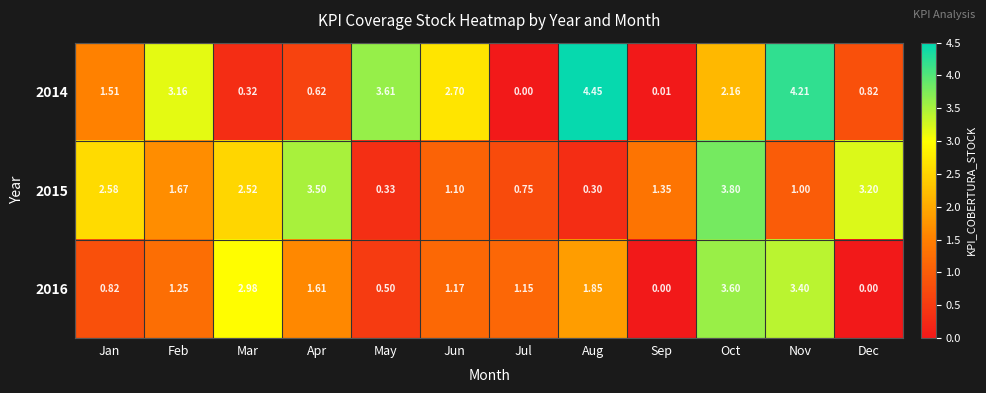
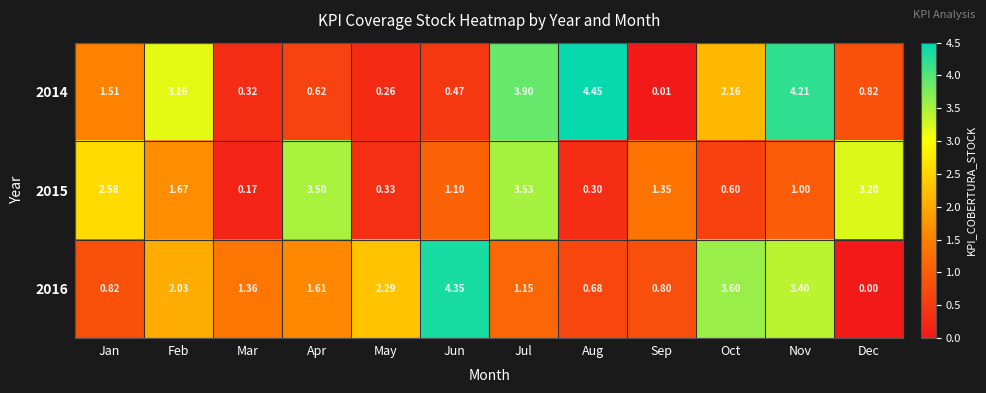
  {
    "2014": {
      "Jan": 1.51,
      "Feb": 3.16,
      "Mar": 0.32,
      "Apr": 0.62,
-     "May": 3.61,
-     "Jun": 2.70,
-     "Jul": 0.00,
+     "May": 0.26,
+     "Jun": 0.47,
+     "Jul": 3.90,
      "Aug": 4.45,
      "Sep": 0.01,
      "Oct": 2.16,
      "Nov": 4.21,
      "Dec": 0.82
    },
    "2015": {
      "Jan": 2.58,
      "Feb": 1.67,
-     "Mar": 2.52,
+     "Mar": 0.17,
      "Apr": 3.50,
      "May": 0.33,
      "Jun": 1.10,
-     "Jul": 0.75,
+     "Jul": 3.53,
      "Aug": 0.30,
      "Sep": 1.35,
-     "Oct": 3.80,
+     "Oct": 0.60,
      "Nov": 1.00,
      "Dec": 3.20
    },
    "2016": {
      "Jan": 0.82,
-     "Feb": 1.25,
-     "Mar": 2.98,
+     "Feb": 2.03,
+     "Mar": 1.36,
      "Apr": 1.61,
-     "May": 0.50,
-     "Jun": 1.17,
+     "May": 2.29,
+     "Jun": 4.35,
      "Jul": 1.15,
-     "Aug": 1.85,
-     "Sep": 0.00,
+     "Aug": 0.68,
+     "Sep": 0.80,
      "Oct": 3.60,
      "Nov": 3.40,
      "Dec": 0.00
    }
  }
